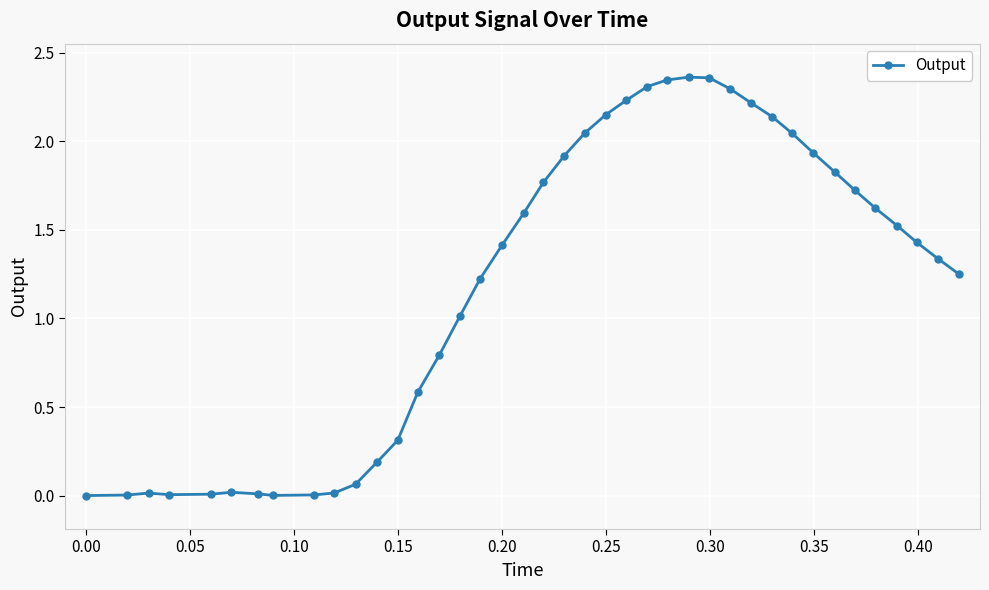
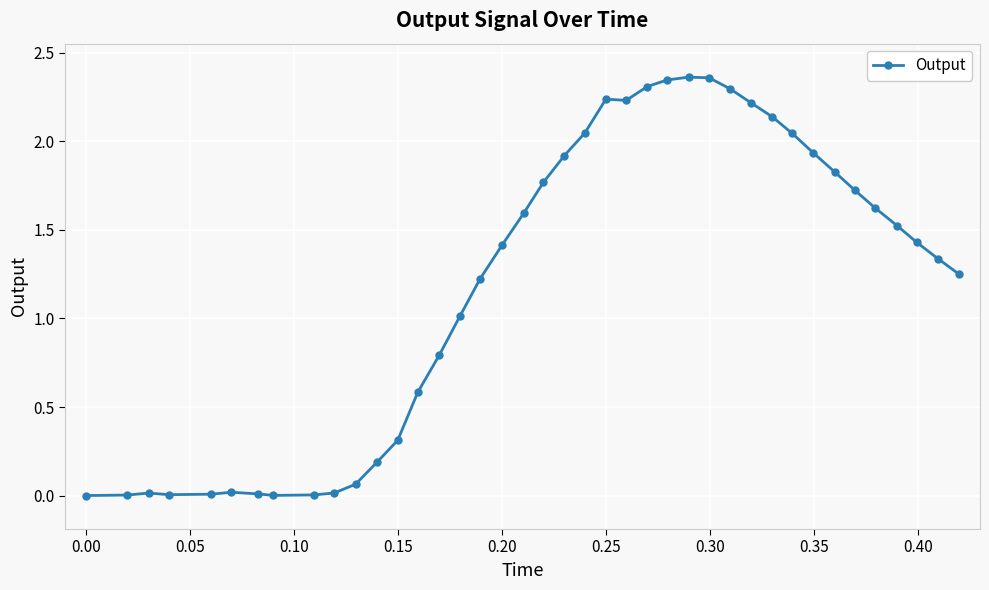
  {
    "0.00": 0.00,
    "0.15": 0.31,
    "0.20": 1.41,
-   "0.25": 2.15
+   "0.25": 2.24
  }
